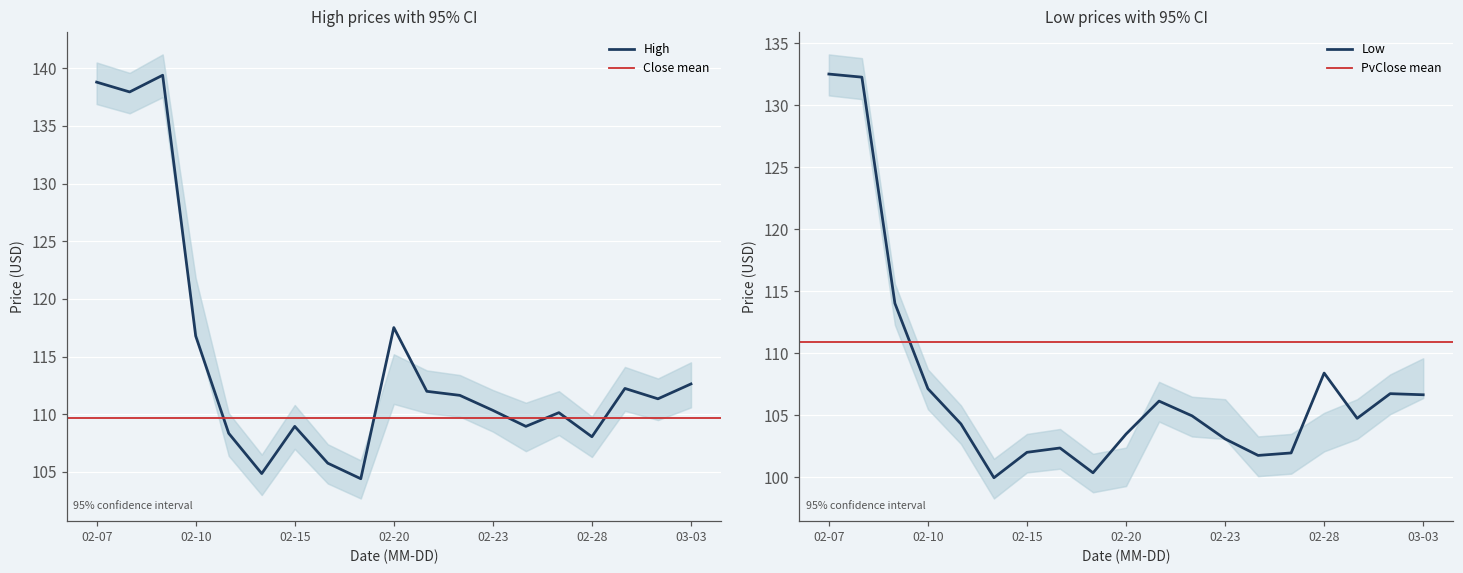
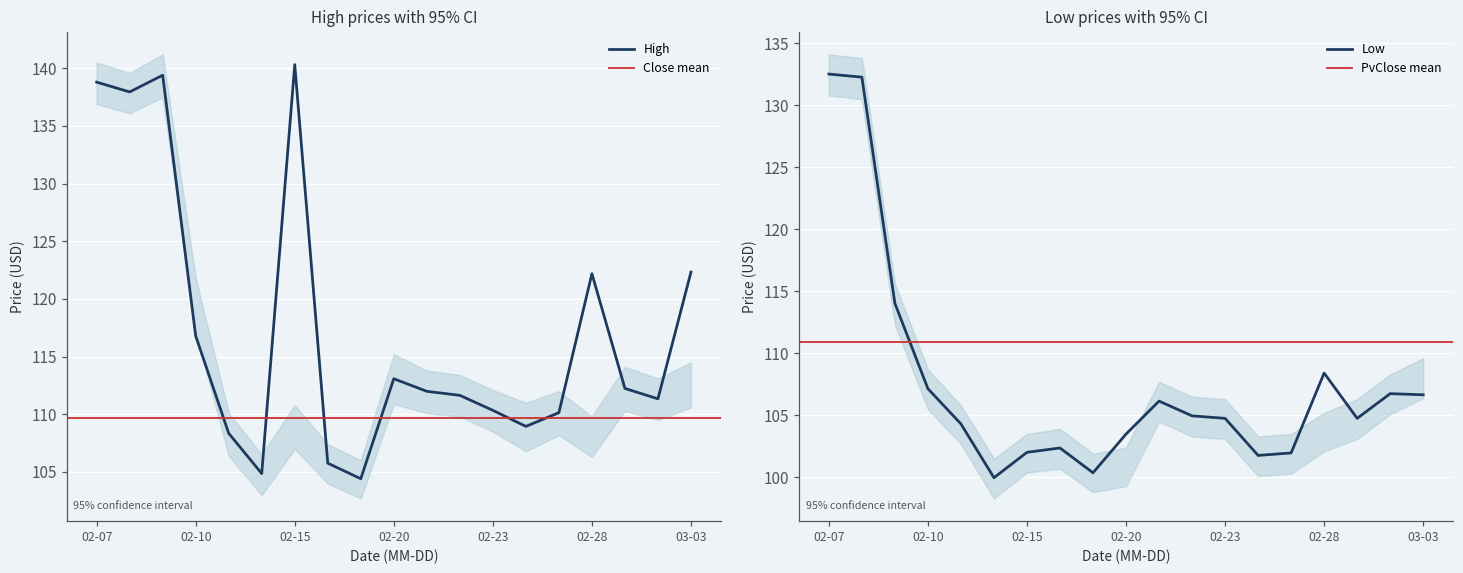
  {
    "High prices with 95% CI": {
      "High": {
        "02-07": 138.8,
        "02-10": 116.8,
-       "02-15": 109.0,
-       "02-20": 117.5,
+       "02-15": 140.3,
+       "02-20": 113.1,
        "02-23": 110.3,
-       "02-28": 108.1,
-       "03-03": 112.6
+       "02-28": 122.2,
+       "03-03": 122.3
      }
    },
    "Low prices with 95% CI": {
      "Low": {
        "02-07": 132.5,
        "02-10": 107.2,
        "02-15": 102.0,
        "02-20": 103.5,
-       "02-23": 103.1,
+       "02-23": 104.8,
        "02-28": 108.4,
        "03-03": 106.7
      }
    }
  }
